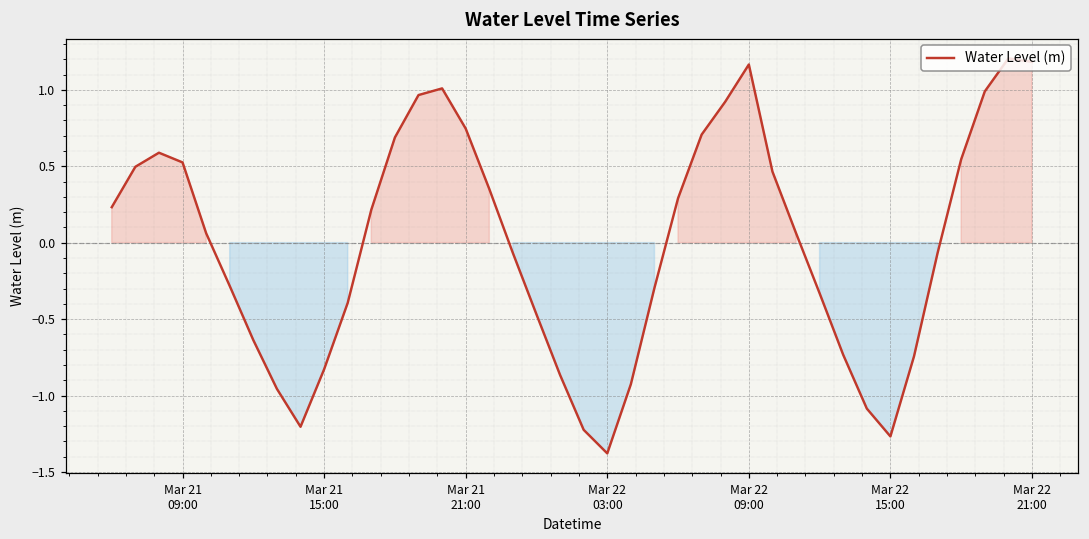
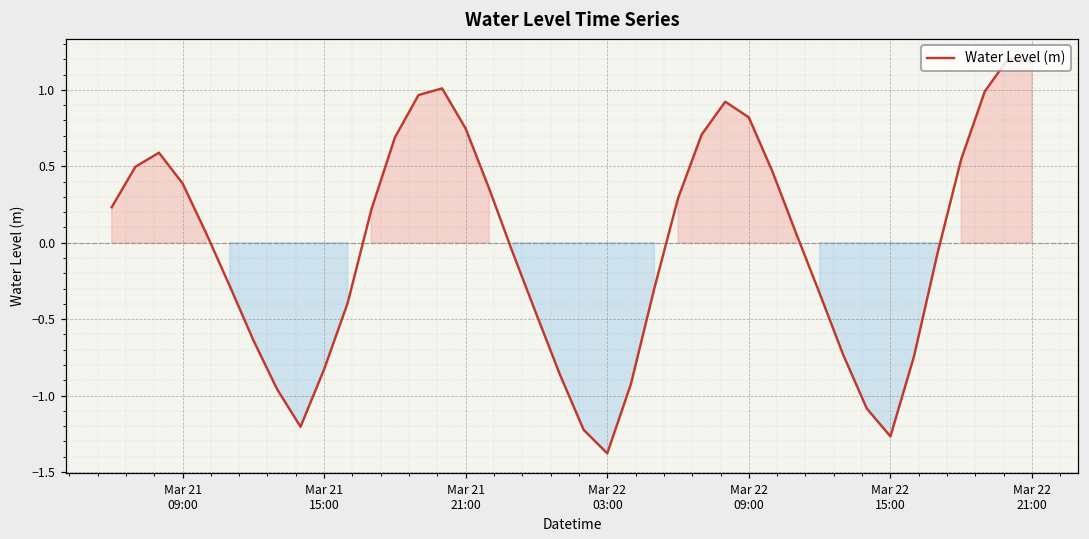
  {
-   "Mar 21 09:00": 0.53,
+   "Mar 21 09:00": 0.39,
    "Mar 21 15:00": -0.83,
    "Mar 21 21:00": 0.75,
    "Mar 22 03:00": -1.38,
-   "Mar 22 09:00": 1.17,
+   "Mar 22 09:00": 0.82,
    "Mar 22 15:00": -1.27
  }
